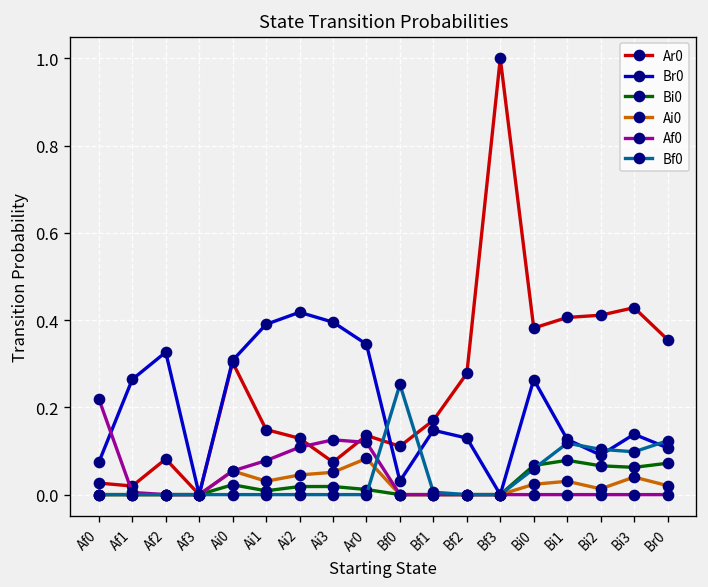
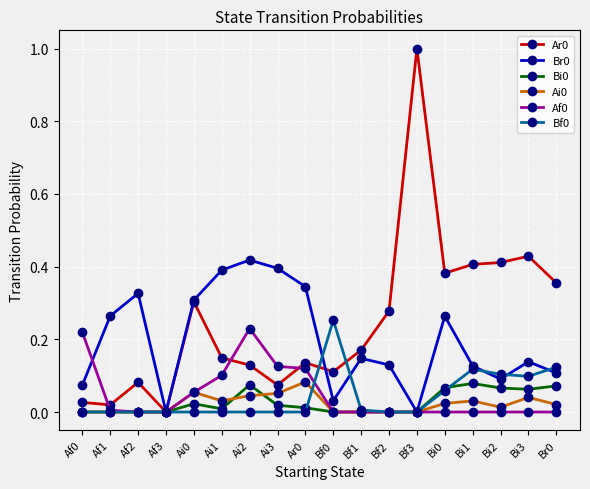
  {
    "Ar0": {
      "Af0": 0.03,
      "Af1": 0.02,
      "Af2": 0.08,
      "Ai1": 0.15,
      "Ai2": 0.13,
      "Ai3": 0.07,
      "Ar0": 0.14,
      "Bf0": 0.11,
      "Bf1": 0.17,
      "Bf2": 0.28,
      "Bf3": 1.00,
      "Bi0": 0.38,
      "Bi1": 0.41,
      "Bi2": 0.41,
      "Bi3": 0.43,
      "Br0": 0.36
    },
    "Br0": {
      "Af0": 0.07,
      "Af1": 0.26,
      "Af2": 0.33,
      "Ai1": 0.39,
      "Ai2": 0.42,
      "Ai3": 0.40,
      "Ar0": 0.34,
      "Bf0": 0.03,
      "Bf1": 0.15,
      "Bf2": 0.13,
      "Bi0": 0.26,
      "Bi1": 0.13,
      "Bi2": 0.09,
      "Bi3": 0.14,
      "Br0": 0.11
    },
    "Bi0": {
      "Ai0": 0.02,
      "Ai1": 0.01,
-     "Ai2": 0.02,
+     "Ai2": 0.07,
      "Ai3": 0.02,
      "Ar0": 0.01,
      "Bi0": 0.07,
      "Bi1": 0.08,
      "Bi2": 0.07,
      "Bi3": 0.06,
      "Br0": 0.07
    },
    "Ai0": {
      "Ai1": 0.03,
      "Ai2": 0.05,
      "Ai3": 0.05,
      "Ar0": 0.08,
      "Bi0": 0.02,
      "Bi1": 0.03,
      "Bi2": 0.01,
      "Bi3": 0.04,
      "Br0": 0.02
    },
    "Af0": {
      "Af0": 0.22,
-     "Ai1": 0.08,
-     "Ai2": 0.11,
+     "Ai1": 0.10,
+     "Ai2": 0.23,
      "Ai3": 0.13,
      "Ar0": 0.12,
      "Bi0": 0.00,
      "Bi1": 0.00,
      "Bi2": 0.00,
      "Bi3": 0.00,
      "Br0": 0.00
    },
    "Bf0": {
      "Ai0": 0.00,
      "Ai1": 0.00,
      "Ai2": 0.00,
      "Ai3": 0.00,
      "Ar0": 0.00,
      "Bf0": 0.25,
      "Bi0": 0.06,
      "Bi1": 0.12,
      "Bi2": 0.10,
      "Bi3": 0.10,
      "Br0": 0.12
    }
  }
